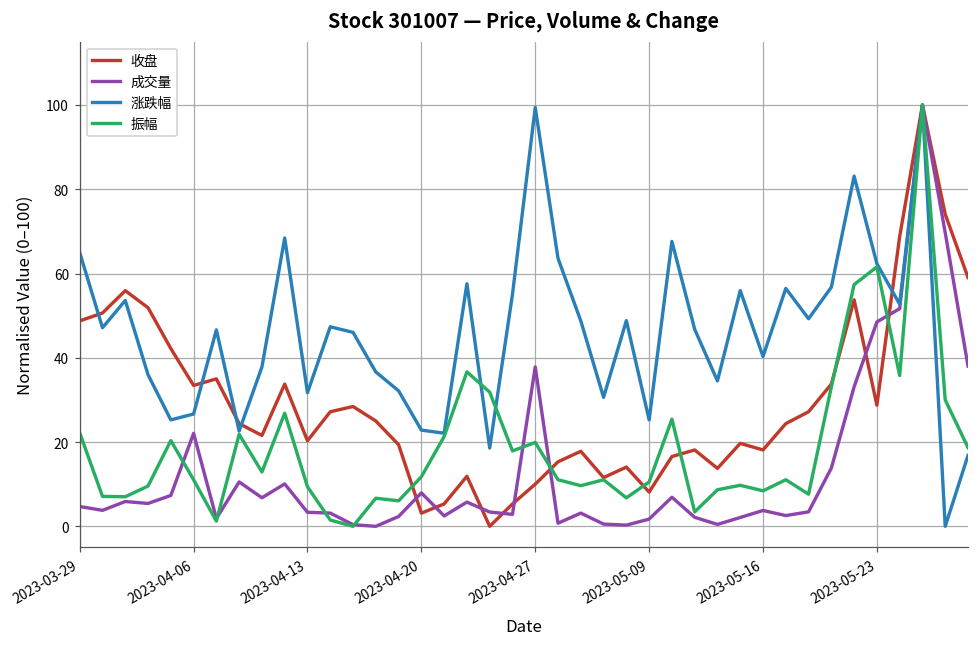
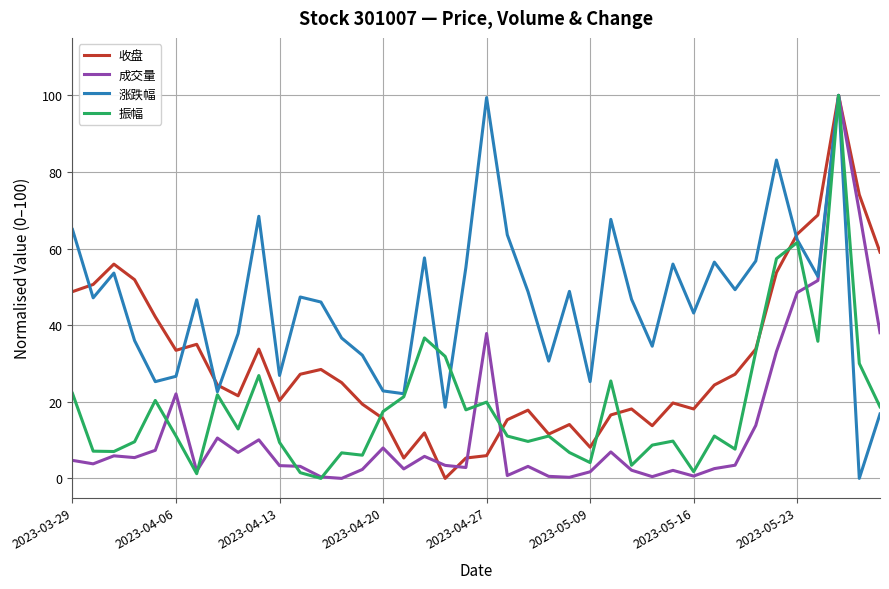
  {
    "收盘": {
      "2023-03-29": 49,
      "2023-04-06": 33,
      "2023-04-13": 20,
-     "2023-04-20": 3,
-     "2023-04-27": 10,
+     "2023-04-20": 16,
+     "2023-04-27": 6,
      "2023-05-09": 8,
      "2023-05-16": 18,
-     "2023-05-23": 29
+     "2023-05-23": 64
    },
    "成交量": {
      "2023-03-29": 5,
      "2023-04-06": 22,
      "2023-04-13": 3,
      "2023-04-20": 8,
      "2023-04-27": 38,
      "2023-05-09": 2,
-     "2023-05-16": 4,
+     "2023-05-16": 1,
      "2023-05-23": 49
    },
    "涨跌幅": {
      "2023-03-29": 65,
      "2023-04-06": 27,
-     "2023-04-13": 32,
+     "2023-04-13": 27,
      "2023-04-20": 23,
      "2023-04-27": 99,
      "2023-05-09": 25,
-     "2023-05-16": 40,
+     "2023-05-16": 43,
      "2023-05-23": 62
    },
    "振幅": {
      "2023-03-29": 22,
      "2023-04-06": 11,
      "2023-04-13": 9,
-     "2023-04-20": 12,
+     "2023-04-20": 17,
      "2023-04-27": 20,
-     "2023-05-09": 11,
-     "2023-05-16": 8,
+     "2023-05-09": 4,
+     "2023-05-16": 2,
      "2023-05-23": 62
    }
  }
